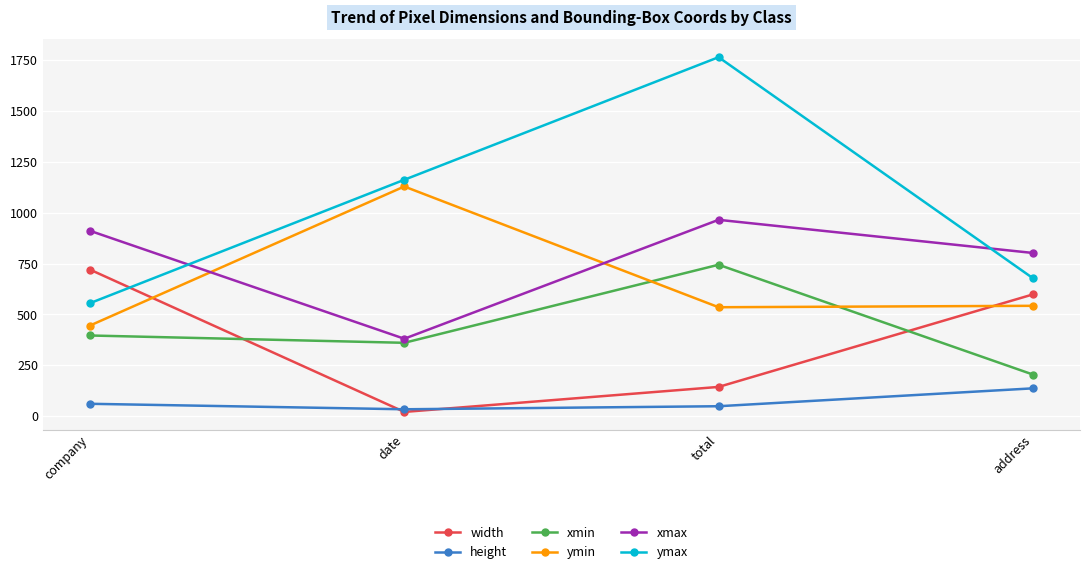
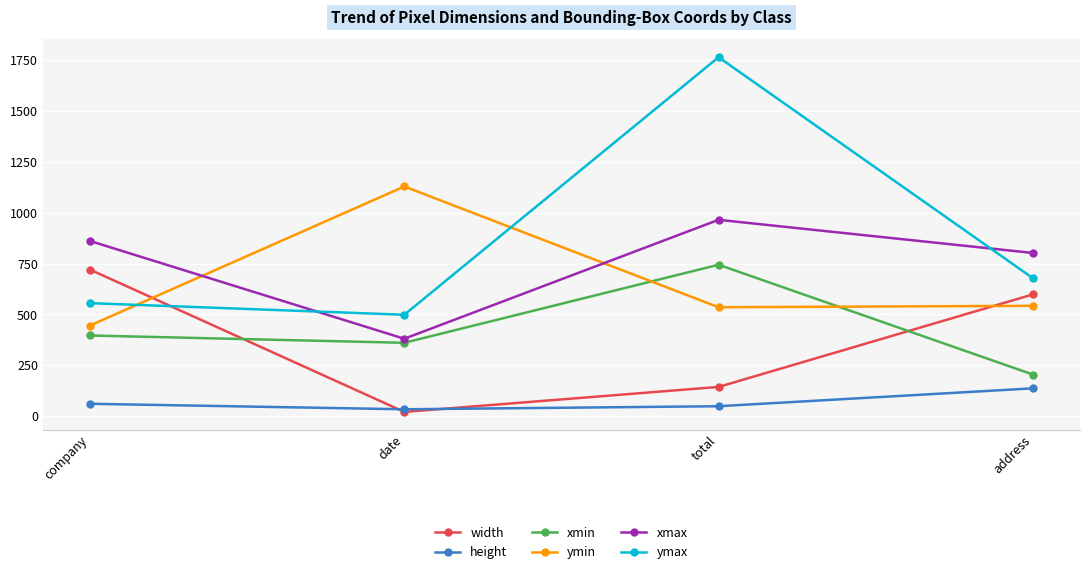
  {
    "width": {
      "company": 720,
      "date": 20,
      "total": 140,
      "address": 600
    },
    "height": {
      "company": 60,
      "date": 30,
      "total": 50,
      "address": 140
    },
    "xmin": {
      "company": 400,
      "date": 360,
      "total": 740,
      "address": 200
    },
    "ymin": {
      "company": 450,
      "date": 1130,
      "total": 540,
      "address": 540
    },
    "xmax": {
-     "company": 910,
+     "company": 860,
      "date": 380,
      "total": 970,
      "address": 800
    },
    "ymax": {
      "company": 560,
-     "date": 1160,
+     "date": 500,
      "total": 1770,
      "address": 680
    }
  }
